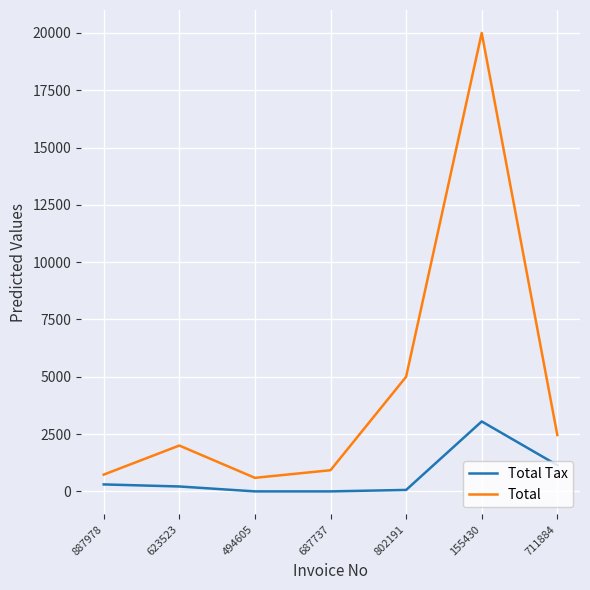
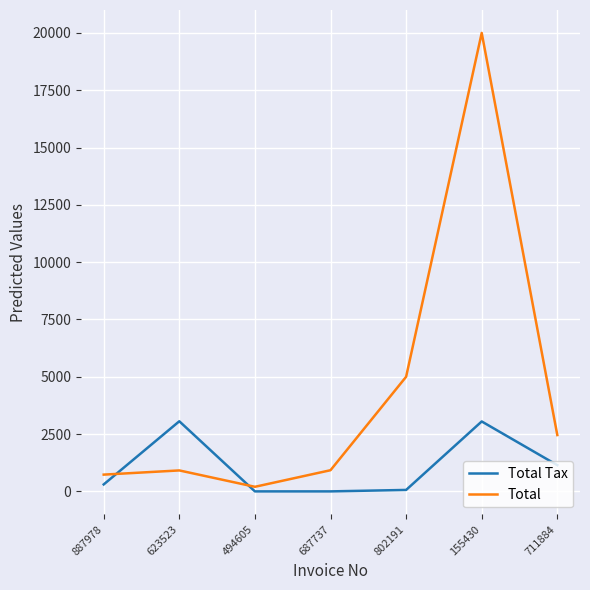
  {
    "Total Tax": {
      "887978": 300,
-     "623523": 200,
+     "623523": 3100,
      "494605": 0,
      "687737": 0,
      "802191": 100,
      "155430": 3100
    },
    "Total": {
      "887978": 700,
-     "623523": 2000,
-     "494605": 600,
+     "623523": 900,
+     "494605": 200,
      "687737": 900,
      "802191": 5000,
      "155430": 20000,
      "711884": 2500
    }
  }
